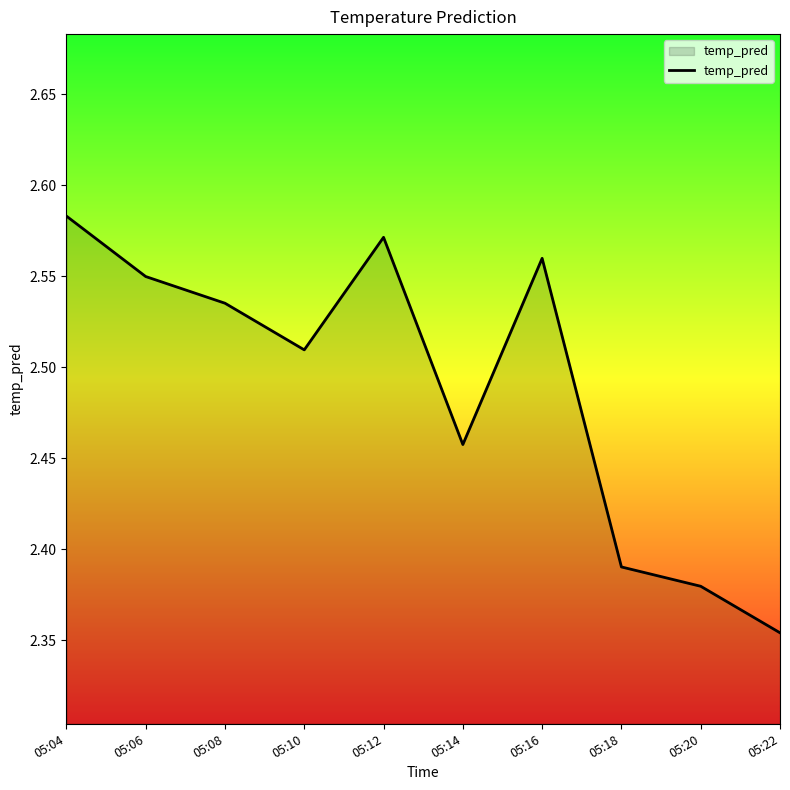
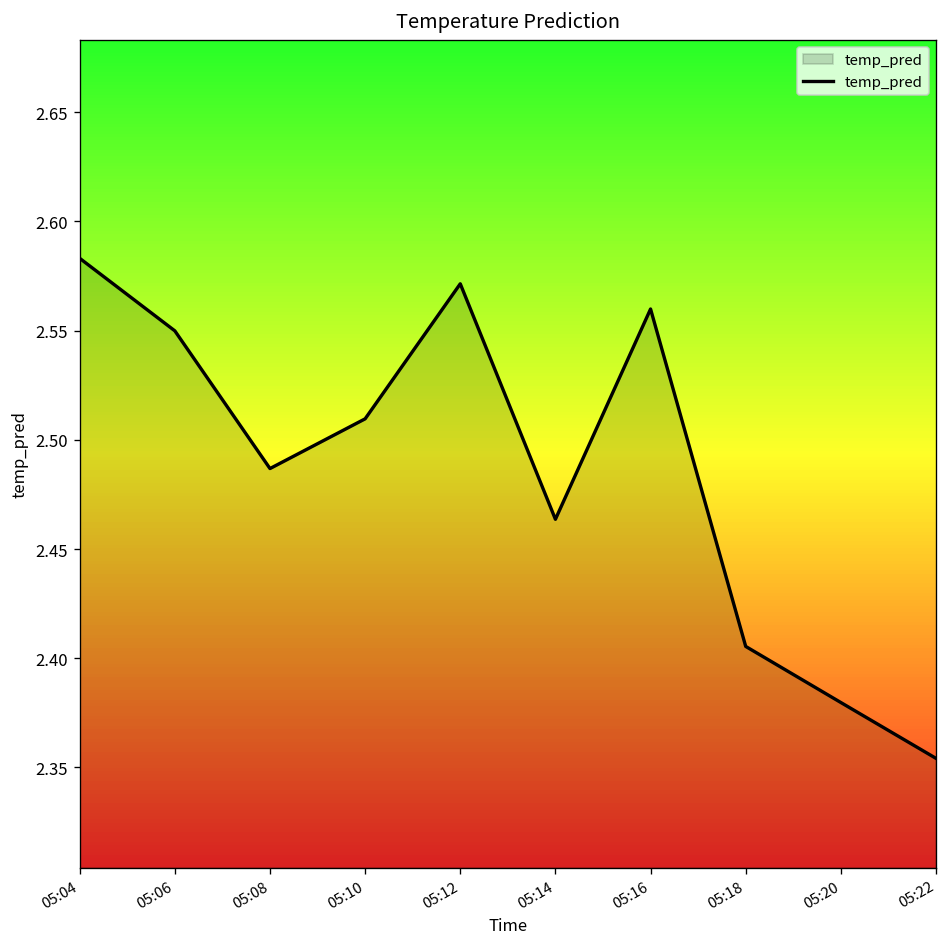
  {
    "05:04": 2.583,
    "05:06": 2.550,
-   "05:08": 2.535,
+   "05:08": 2.487,
    "05:10": 2.510,
    "05:12": 2.571,
-   "05:14": 2.458,
+   "05:14": 2.464,
    "05:16": 2.560,
-   "05:18": 2.390,
+   "05:18": 2.405,
    "05:20": 2.380,
    "05:22": 2.354
  }
